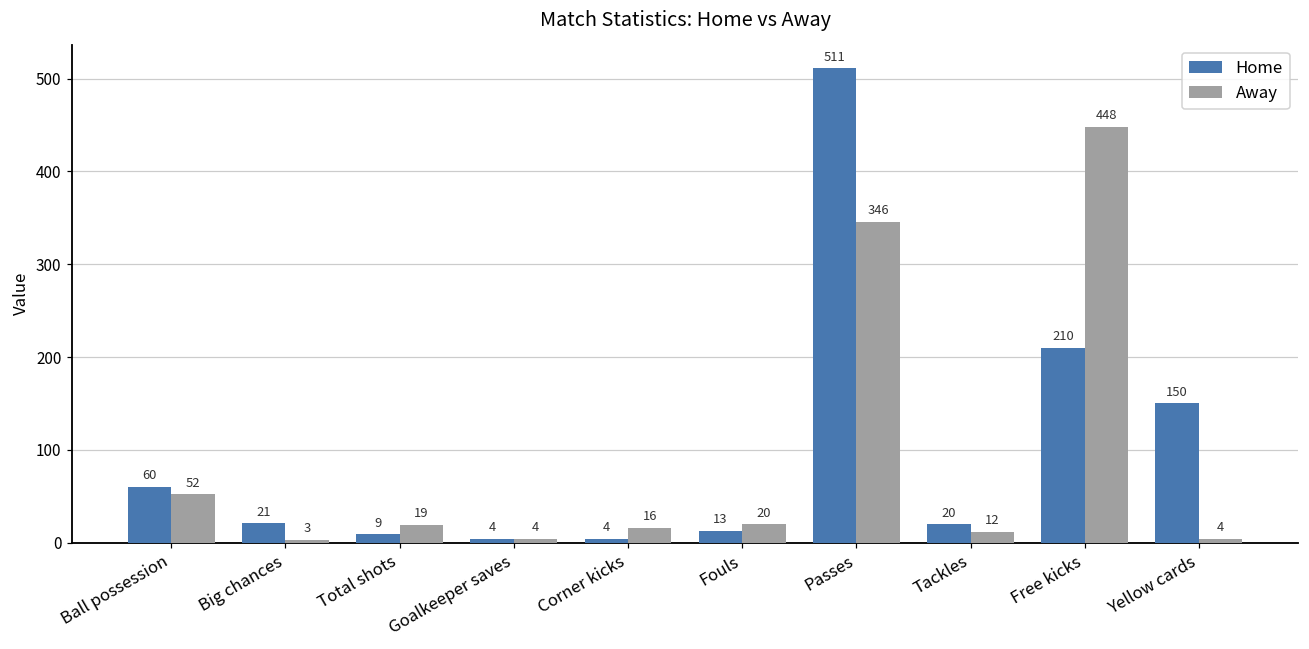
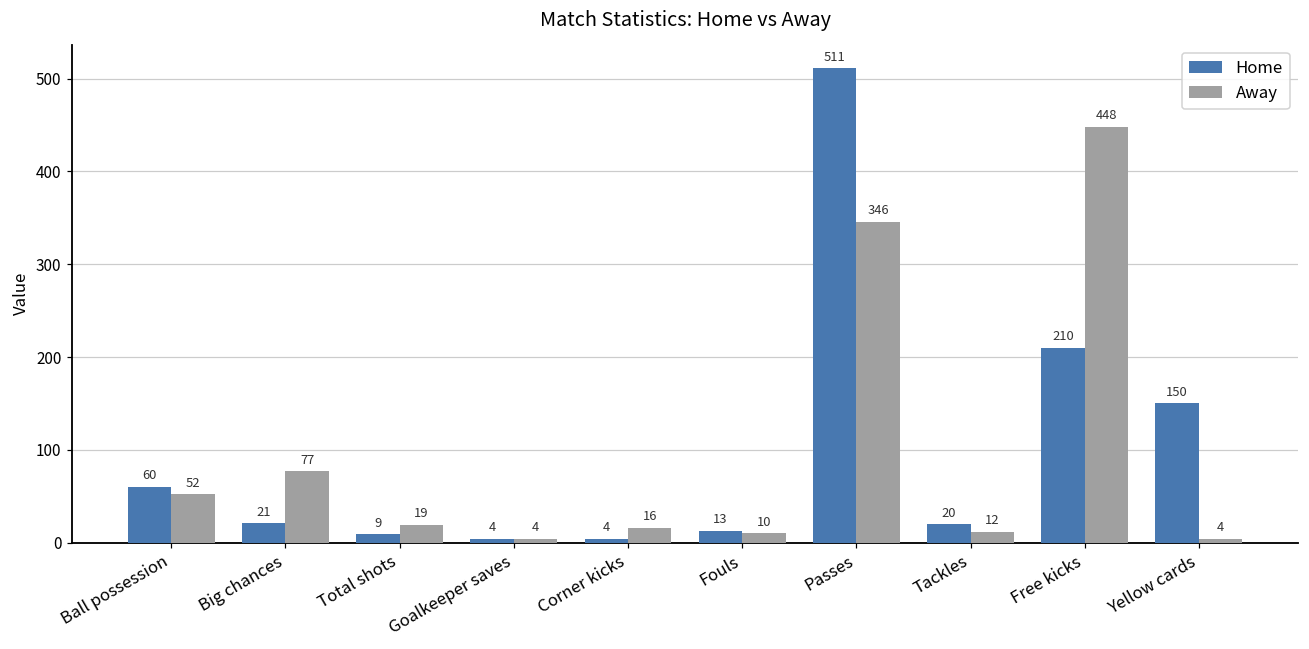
  {
    "Home": {
      "Ball possession": 60,
      "Big chances": 21,
      "Total shots": 9,
      "Goalkeeper saves": 4,
      "Corner kicks": 4,
      "Fouls": 13,
      "Passes": 511,
      "Tackles": 20,
      "Free kicks": 210,
      "Yellow cards": 150
    },
    "Away": {
      "Ball possession": 52,
-     "Big chances": 3,
+     "Big chances": 77,
      "Total shots": 19,
      "Goalkeeper saves": 4,
      "Corner kicks": 16,
-     "Fouls": 20,
+     "Fouls": 10,
      "Passes": 346,
      "Tackles": 12,
      "Free kicks": 448,
      "Yellow cards": 4
    }
  }
